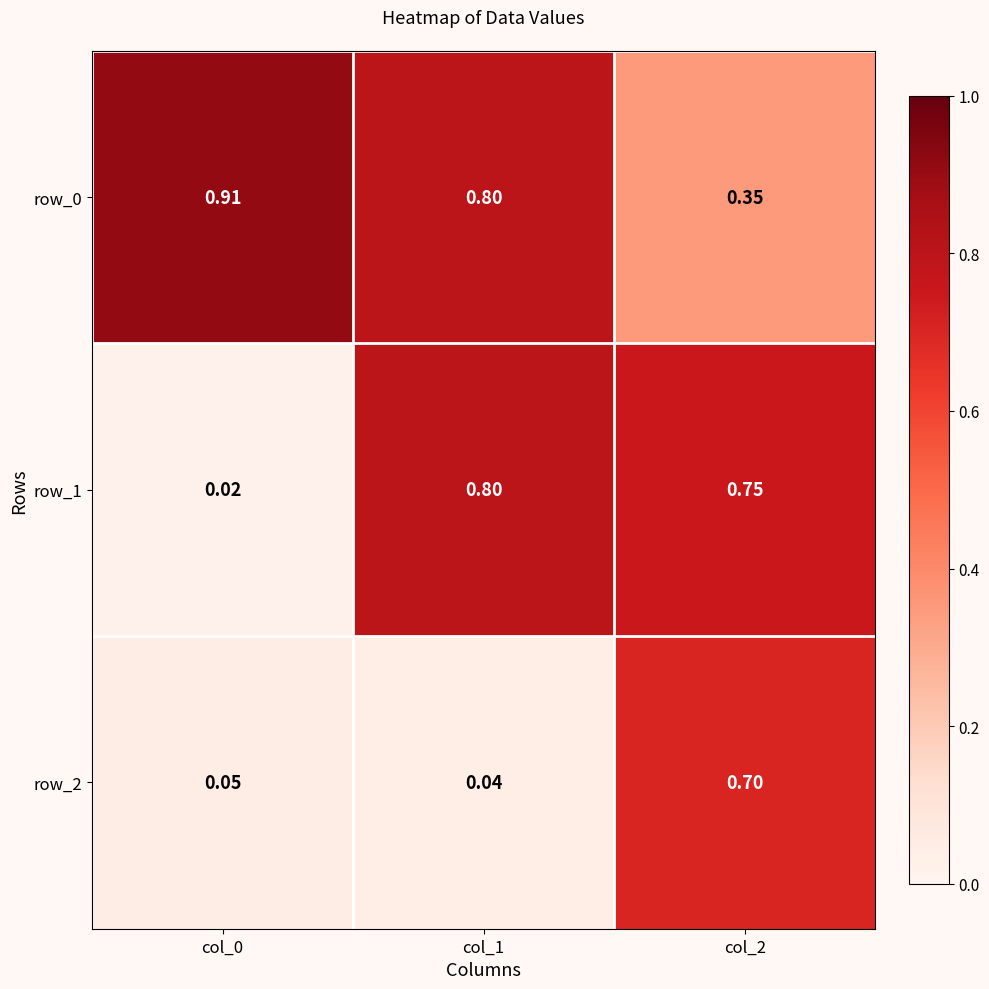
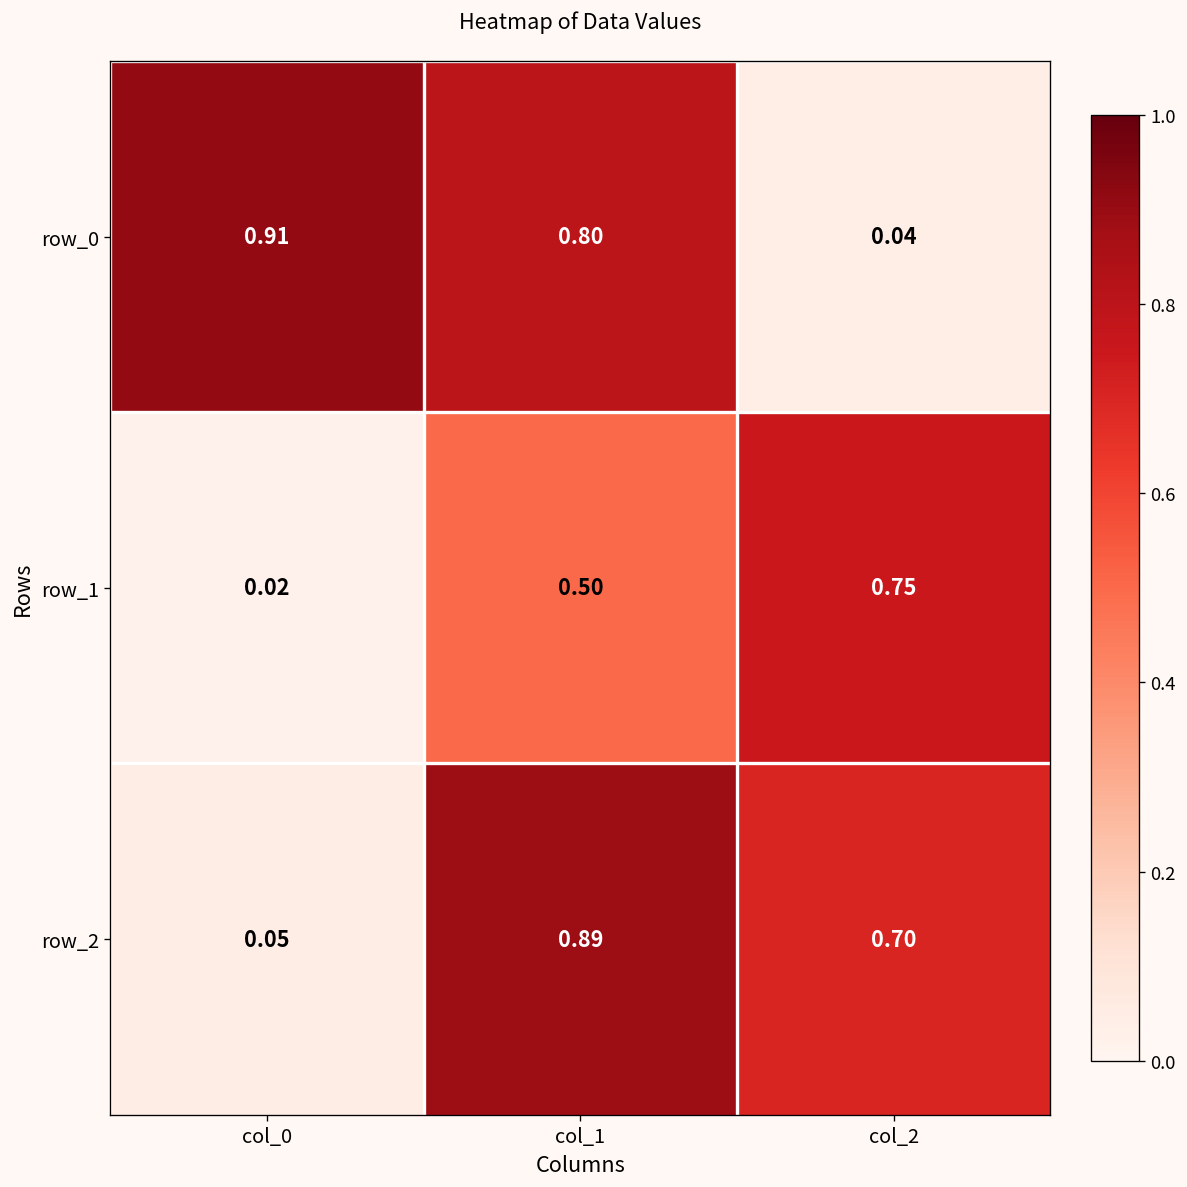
  {
    "row_0": {
      "col_0": 0.91,
      "col_1": 0.80,
-     "col_2": 0.35
+     "col_2": 0.04
    },
    "row_1": {
      "col_0": 0.02,
-     "col_1": 0.80,
+     "col_1": 0.50,
      "col_2": 0.75
    },
    "row_2": {
      "col_0": 0.05,
-     "col_1": 0.04,
+     "col_1": 0.89,
      "col_2": 0.70
    }
  }
